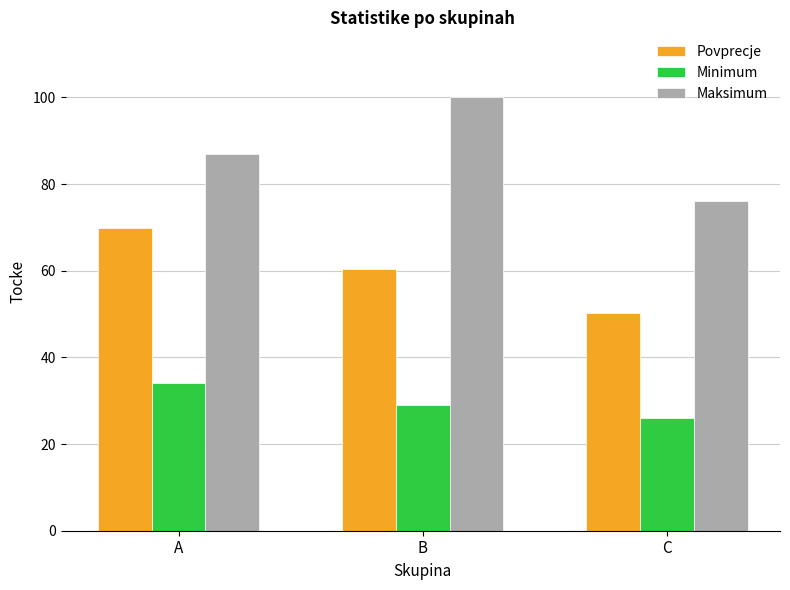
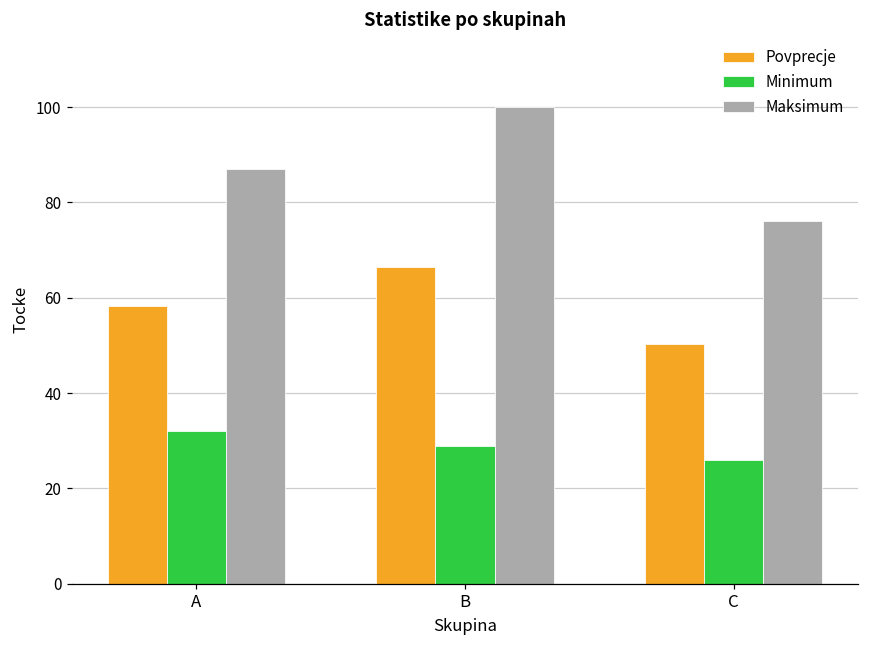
  {
    "Povprecje": {
-     "A": 70,
-     "B": 60,
+     "A": 58,
+     "B": 67,
      "C": 50
    },
    "Minimum": {
-     "A": 34,
+     "A": 32,
      "B": 29,
      "C": 26
    },
    "Maksimum": {
      "A": 87,
      "B": 100,
      "C": 76
    }
  }
